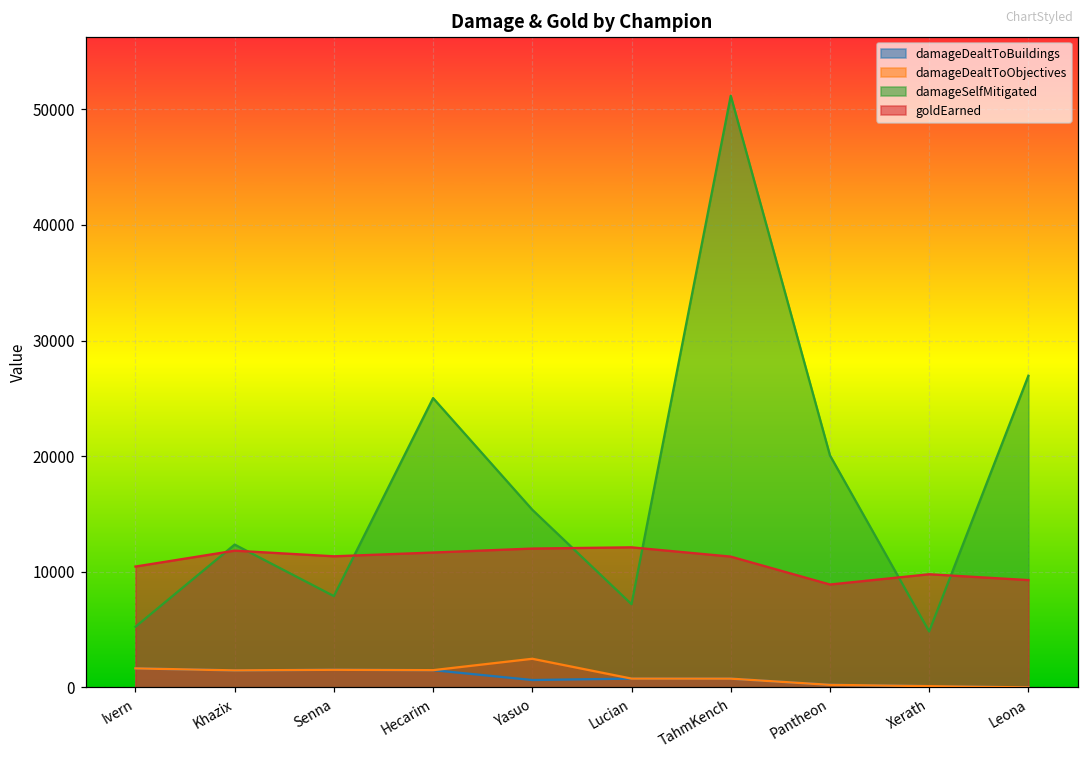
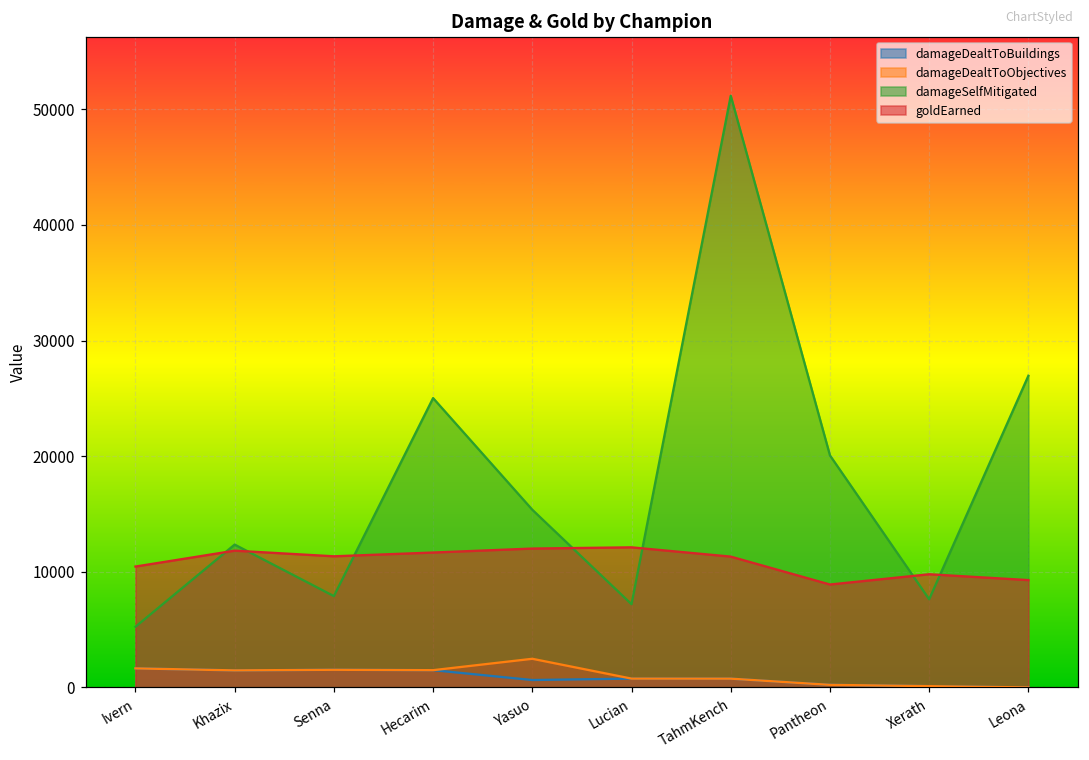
  {
    "damageDealtToBuildings": {
      "Yasuo": 600
    },
    "damageDealtToObjectives": {
      "Yasuo": 2500
    },
    "damageSelfMitigated": {
      "Ivern": 5200,
      "Khazix": 12400,
      "Senna": 7900,
      "Hecarim": 25000,
      "Yasuo": 15400,
      "Lucian": 7200,
      "TahmKench": 51200,
      "Pantheon": 20100,
-     "Xerath": 4800,
+     "Xerath": 7600,
      "Leona": 27000
    },
    "goldEarned": {
      "Ivern": 10500,
      "Khazix": 11800,
      "Senna": 11300,
      "Hecarim": 11700,
      "Yasuo": 12000,
      "Lucian": 12100,
      "TahmKench": 11300,
      "Pantheon": 8900,
      "Xerath": 9800,
      "Leona": 9300
    }
  }
